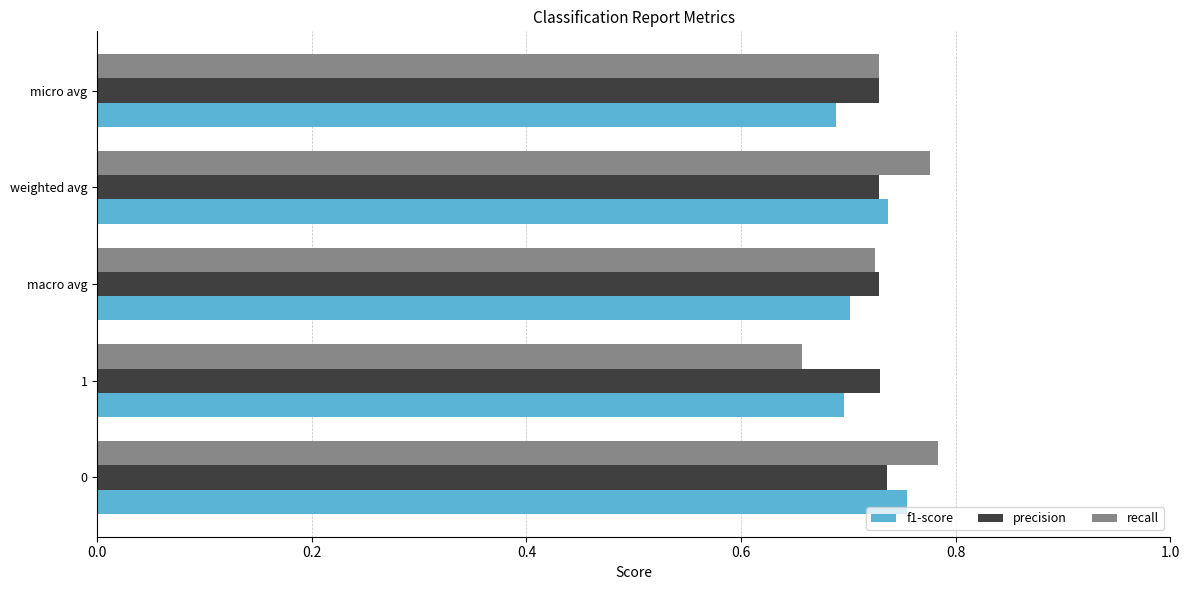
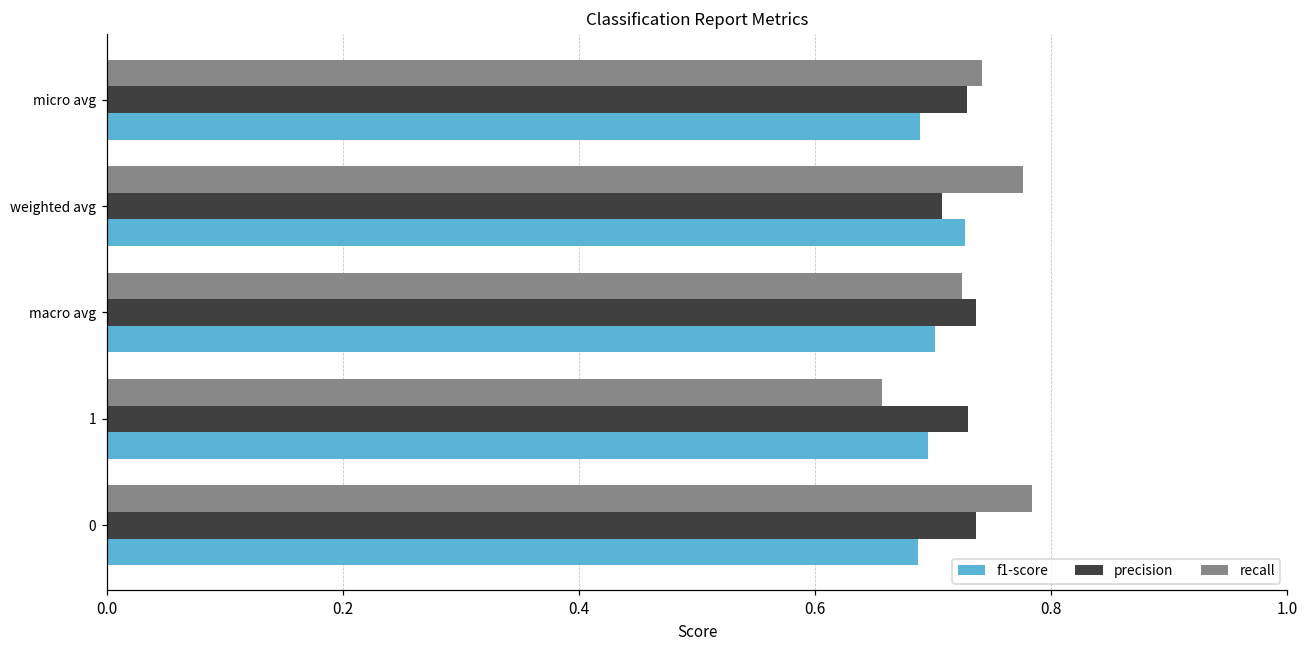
  {
    "f1-score": {
      "micro avg": 0.688,
-     "weighted avg": 0.737,
+     "weighted avg": 0.727,
      "macro avg": 0.701,
      "1": 0.696,
-     "0": 0.755
+     "0": 0.687
    },
    "precision": {
      "micro avg": 0.728,
-     "weighted avg": 0.728,
-     "macro avg": 0.729,
+     "weighted avg": 0.708,
+     "macro avg": 0.736,
      "1": 0.729,
      "0": 0.736
    },
    "recall": {
-     "micro avg": 0.728,
+     "micro avg": 0.741,
      "weighted avg": 0.776,
      "macro avg": 0.724,
      "1": 0.657,
      "0": 0.784
    }
  }
